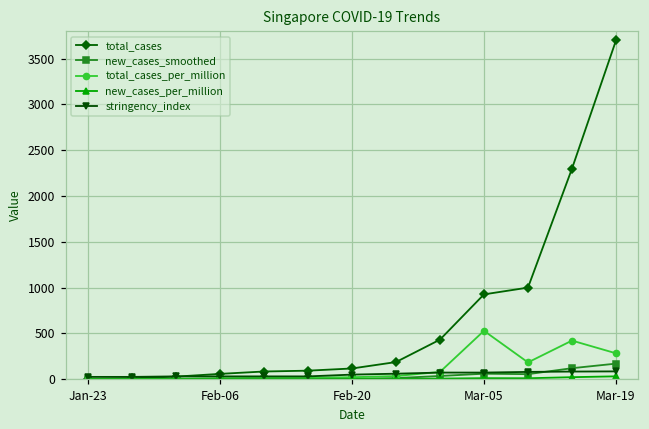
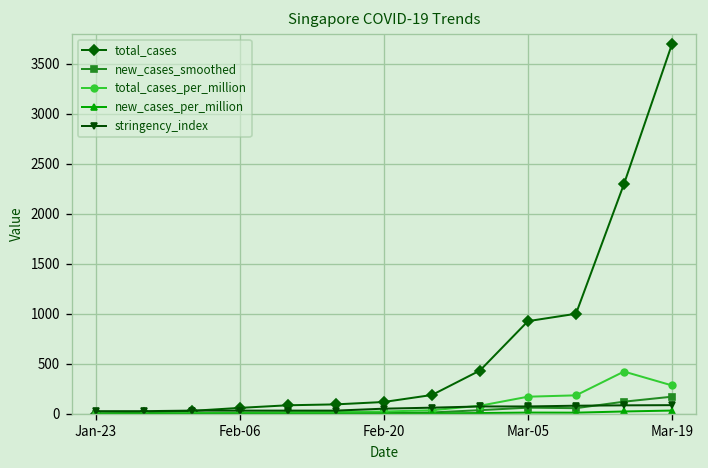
  {
    "total_cases_per_million": {
-     "Mar-05": 500,
+     "Mar-05": 200,
      "Mar-19": 300
    }
  }
